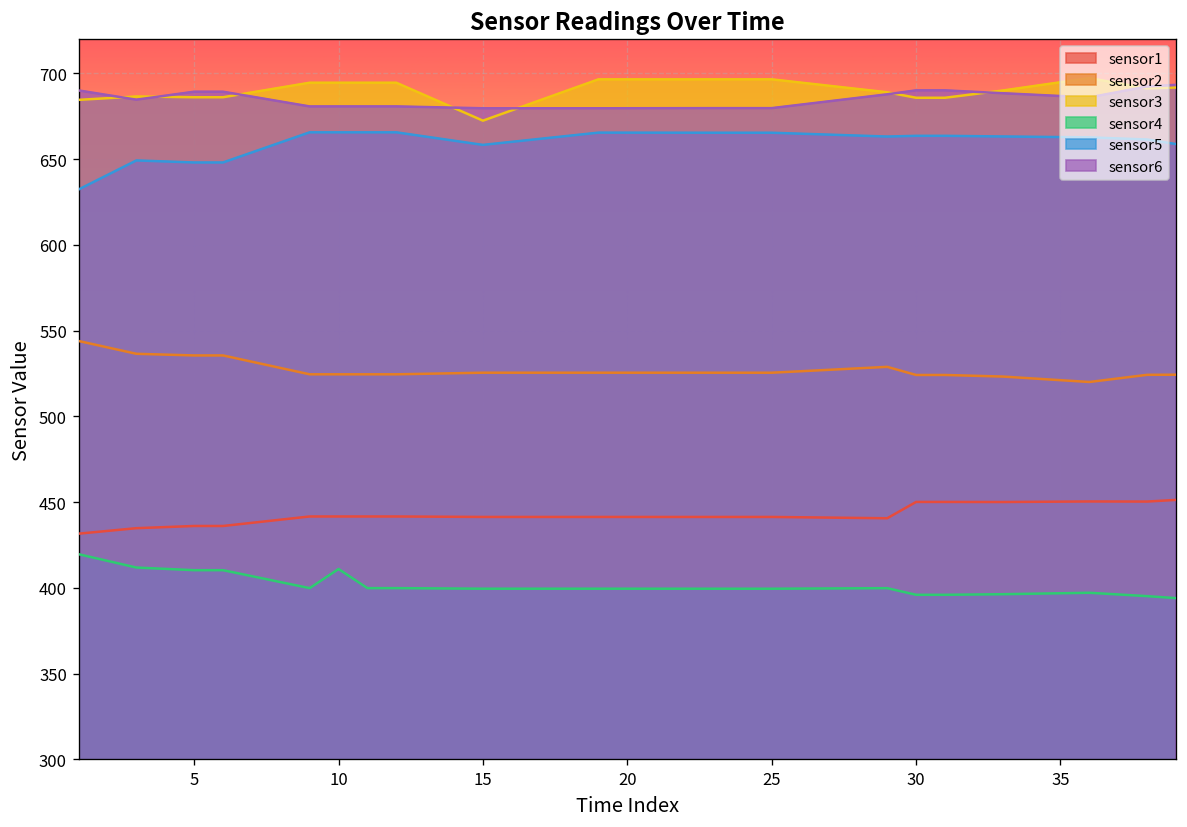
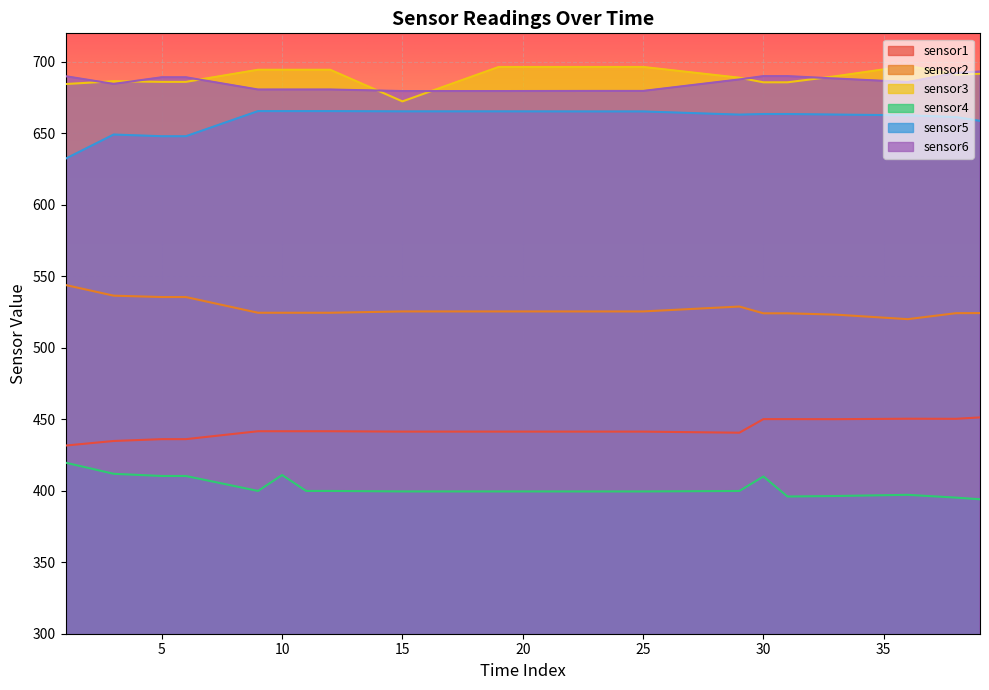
  {
    "sensor3": {
      "5": 686,
      "10": 695,
      "15": 672,
      "25": 696,
      "30": 686
    },
    "sensor4": {
      "5": 410,
      "10": 411,
      "15": 400,
      "25": 400,
-     "30": 396
+     "30": 410
    },
    "sensor5": {
      "5": 648,
      "10": 666,
-     "15": 658,
+     "15": 665,
      "25": 665,
      "30": 664
    },
    "sensor6": {
      "5": 689,
      "10": 681,
      "15": 680,
      "25": 680,
      "30": 690
    }
  }
